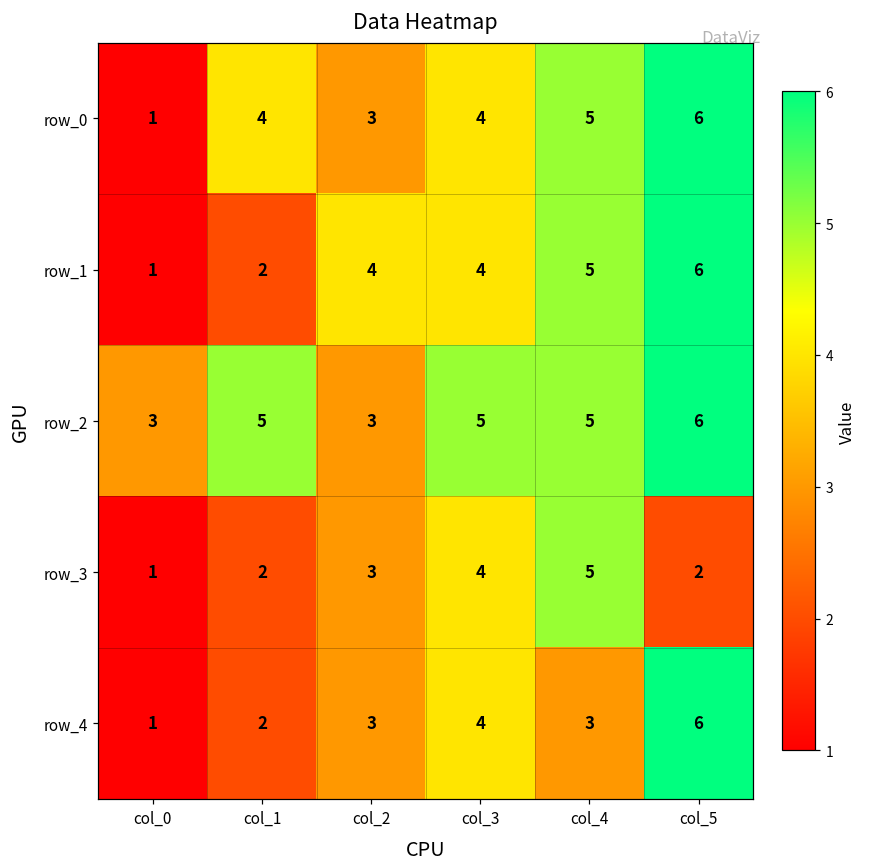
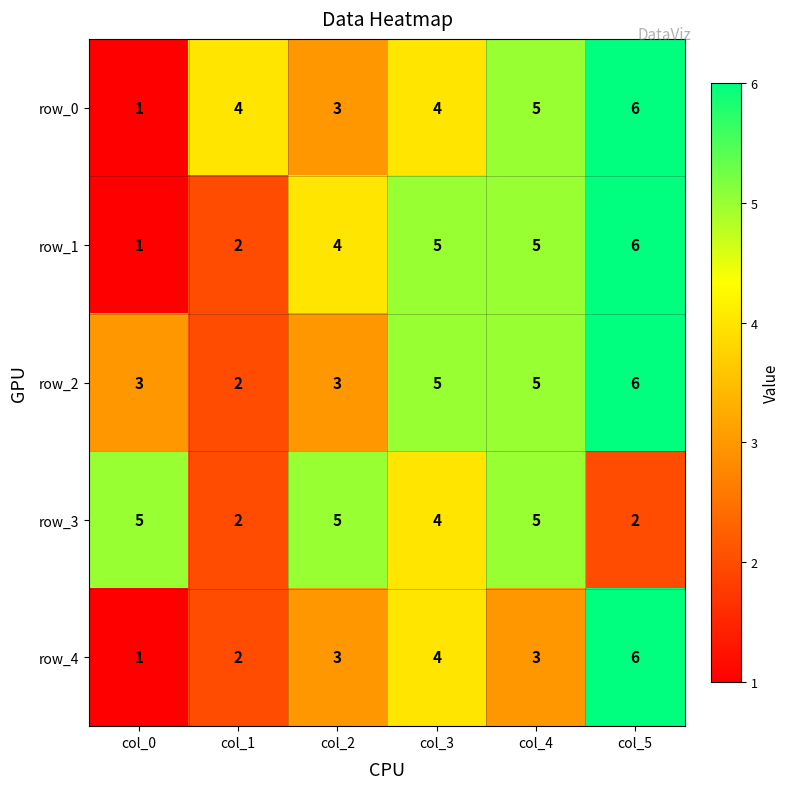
  {
    "row_0": {
      "col_0": 1,
      "col_1": 4,
      "col_2": 3,
      "col_3": 4,
      "col_4": 5,
      "col_5": 6
    },
    "row_1": {
      "col_0": 1,
      "col_1": 2,
      "col_2": 4,
-     "col_3": 4,
+     "col_3": 5,
      "col_4": 5,
      "col_5": 6
    },
    "row_2": {
      "col_0": 3,
-     "col_1": 5,
+     "col_1": 2,
      "col_2": 3,
      "col_3": 5,
      "col_4": 5,
      "col_5": 6
    },
    "row_3": {
-     "col_0": 1,
+     "col_0": 5,
      "col_1": 2,
-     "col_2": 3,
+     "col_2": 5,
      "col_3": 4,
      "col_4": 5,
      "col_5": 2
    },
    "row_4": {
      "col_0": 1,
      "col_1": 2,
      "col_2": 3,
      "col_3": 4,
      "col_4": 3,
      "col_5": 6
    }
  }
